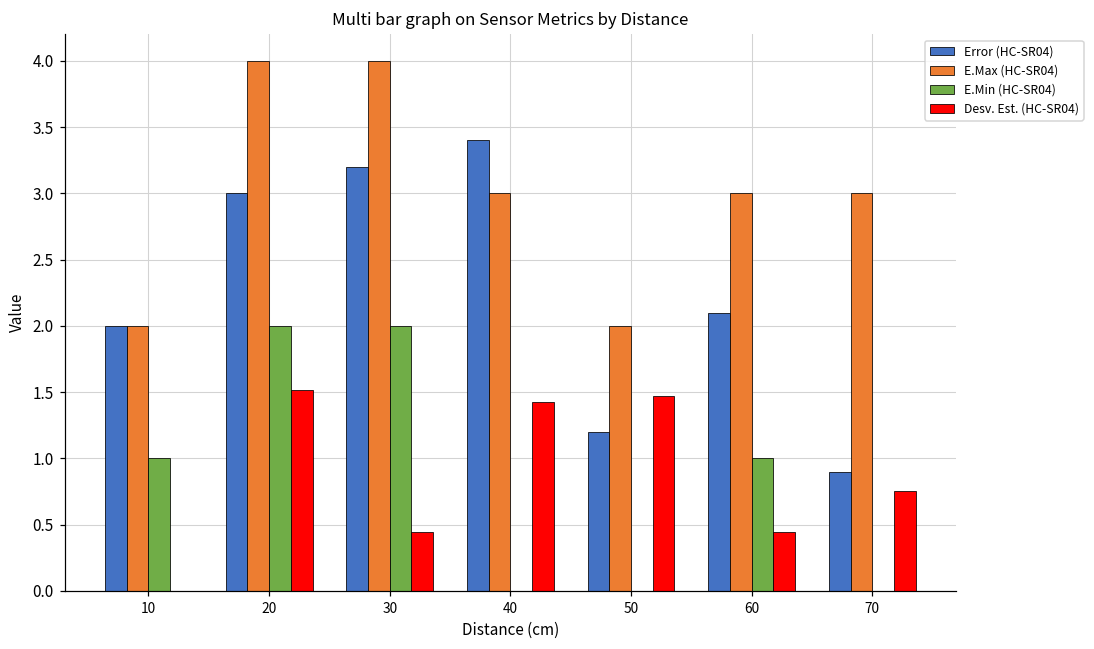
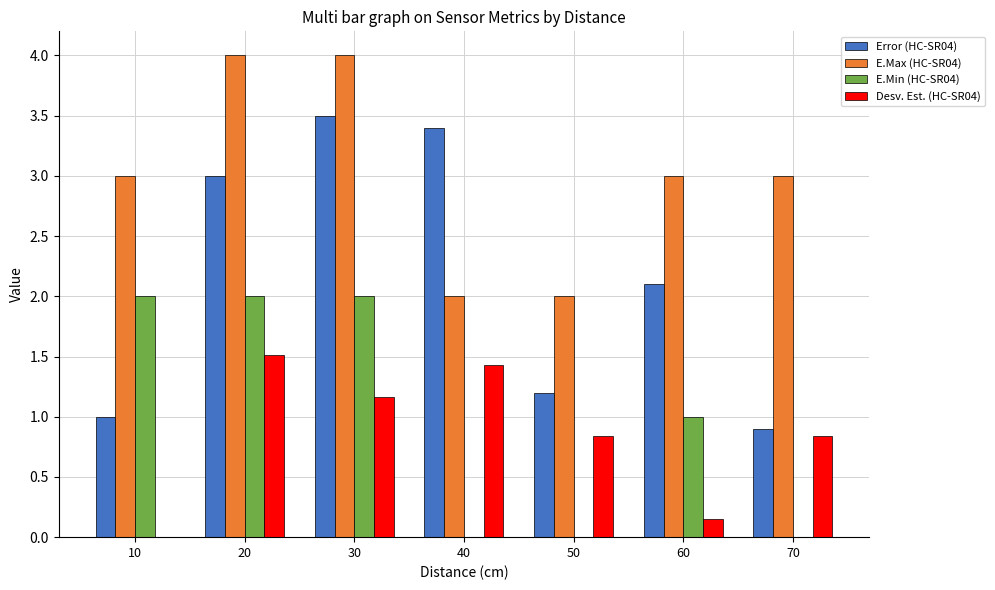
  {
    "Error (HC-SR04)": {
-     "10": 2,
+     "10": 1,
      "20": 3.0,
-     "30": 3.2,
+     "30": 3.5,
      "40": 3.4,
      "50": 1.2,
      "60": 2.1,
      "70": 0.9
    },
    "E.Max (HC-SR04)": {
-     "10": 2,
+     "10": 3,
      "20": 4,
      "30": 4,
-     "40": 3,
+     "40": 2,
      "50": 2,
      "60": 3,
      "70": 3
    },
    "E.Min (HC-SR04)": {
-     "10": 1,
+     "10": 2,
      "20": 2,
      "30": 2,
      "40": 0,
      "50": 0,
      "60": 1,
      "70": 0
    },
    "Desv. Est. (HC-SR04)": {
      "10": 0.00,
      "20": 1.52,
-     "30": 0.45,
+     "30": 1.16,
      "40": 1.43,
-     "50": 1.47,
-     "60": 0.45,
-     "70": 0.75
+     "50": 0.84,
+     "60": 0.15,
+     "70": 0.84
    }
  }
